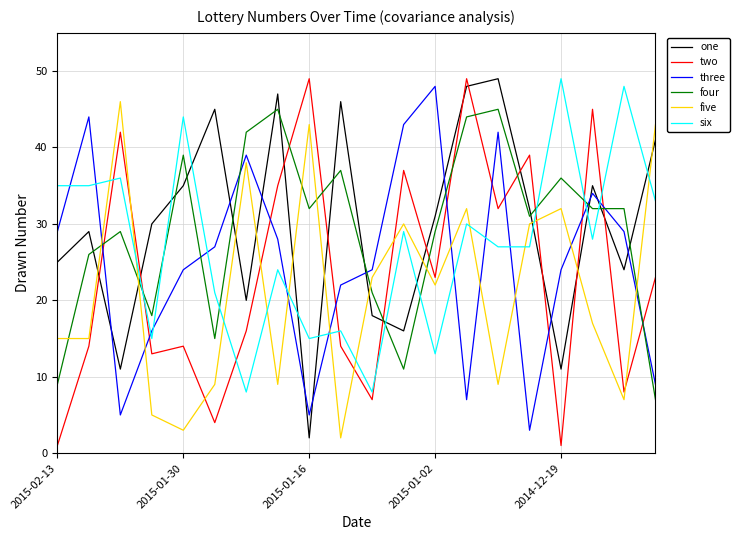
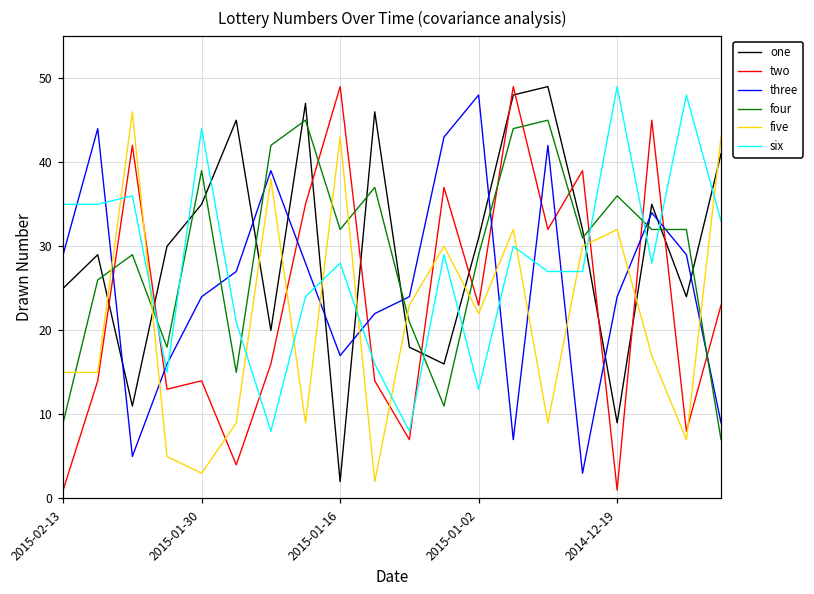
  {
    "one": {
      "2015-02-13": 25,
      "2015-01-30": 35,
      "2015-01-16": 2,
      "2015-01-02": 31,
-     "2014-12-19": 11
+     "2014-12-19": 9
    },
    "two": {
      "2015-02-13": 1,
      "2015-01-30": 14,
      "2015-01-16": 49,
      "2015-01-02": 23,
      "2014-12-19": 1
    },
    "three": {
      "2015-02-13": 29,
      "2015-01-30": 24,
-     "2015-01-16": 5,
+     "2015-01-16": 17,
      "2015-01-02": 48,
      "2014-12-19": 24
    },
    "four": {
      "2015-02-13": 9,
      "2015-01-30": 39,
      "2015-01-16": 32,
      "2015-01-02": 29,
      "2014-12-19": 36
    },
    "five": {
      "2015-02-13": 15,
      "2015-01-30": 3,
      "2015-01-16": 43,
      "2015-01-02": 22,
      "2014-12-19": 32
    },
    "six": {
      "2015-02-13": 35,
      "2015-01-30": 44,
-     "2015-01-16": 15,
+     "2015-01-16": 28,
      "2015-01-02": 13,
      "2014-12-19": 49
    }
  }
